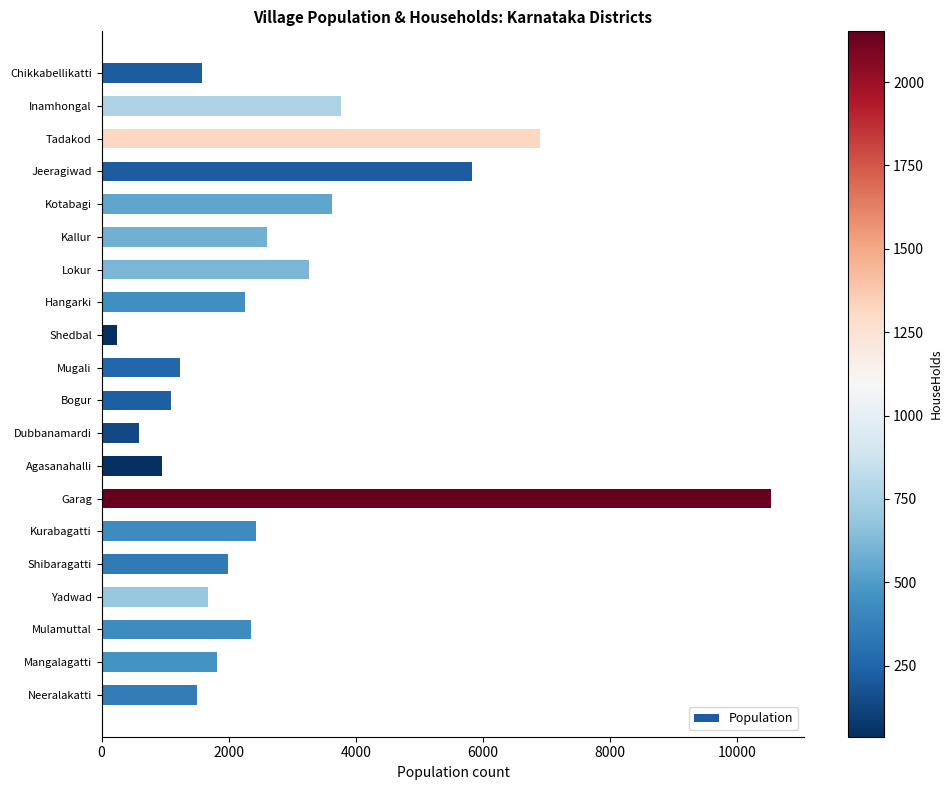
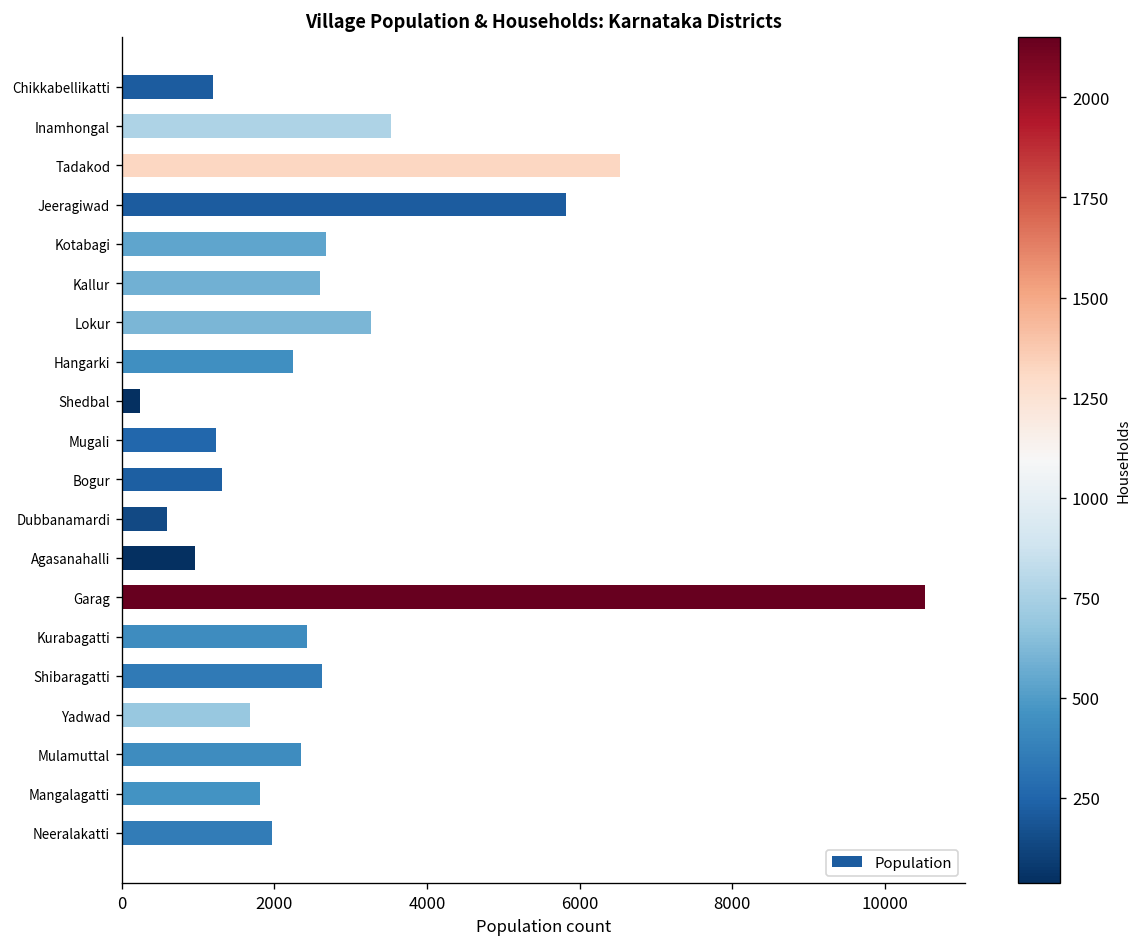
  {
-   "Chikkabellikatti": 1600,
-   "Inamhongal": 3800,
-   "Tadakod": 6900,
+   "Chikkabellikatti": 1200,
+   "Inamhongal": 3500,
+   "Tadakod": 6500,
    "Jeeragiwad": 5800,
-   "Kotabagi": 3600,
+   "Kotabagi": 2700,
    "Kallur": 2600,
    "Lokur": 3300,
    "Hangarki": 2200,
    "Shedbal": 200,
    "Mugali": 1200,
-   "Bogur": 1100,
+   "Bogur": 1300,
    "Dubbanamardi": 600,
    "Agasanahalli": 1000,
    "Garag": 10500,
    "Kurabagatti": 2400,
-   "Shibaragatti": 2000,
+   "Shibaragatti": 2600,
    "Yadwad": 1700,
    "Mulamuttal": 2300,
    "Mangalagatti": 1800,
-   "Neeralakatti": 1500
+   "Neeralakatti": 2000
  }
